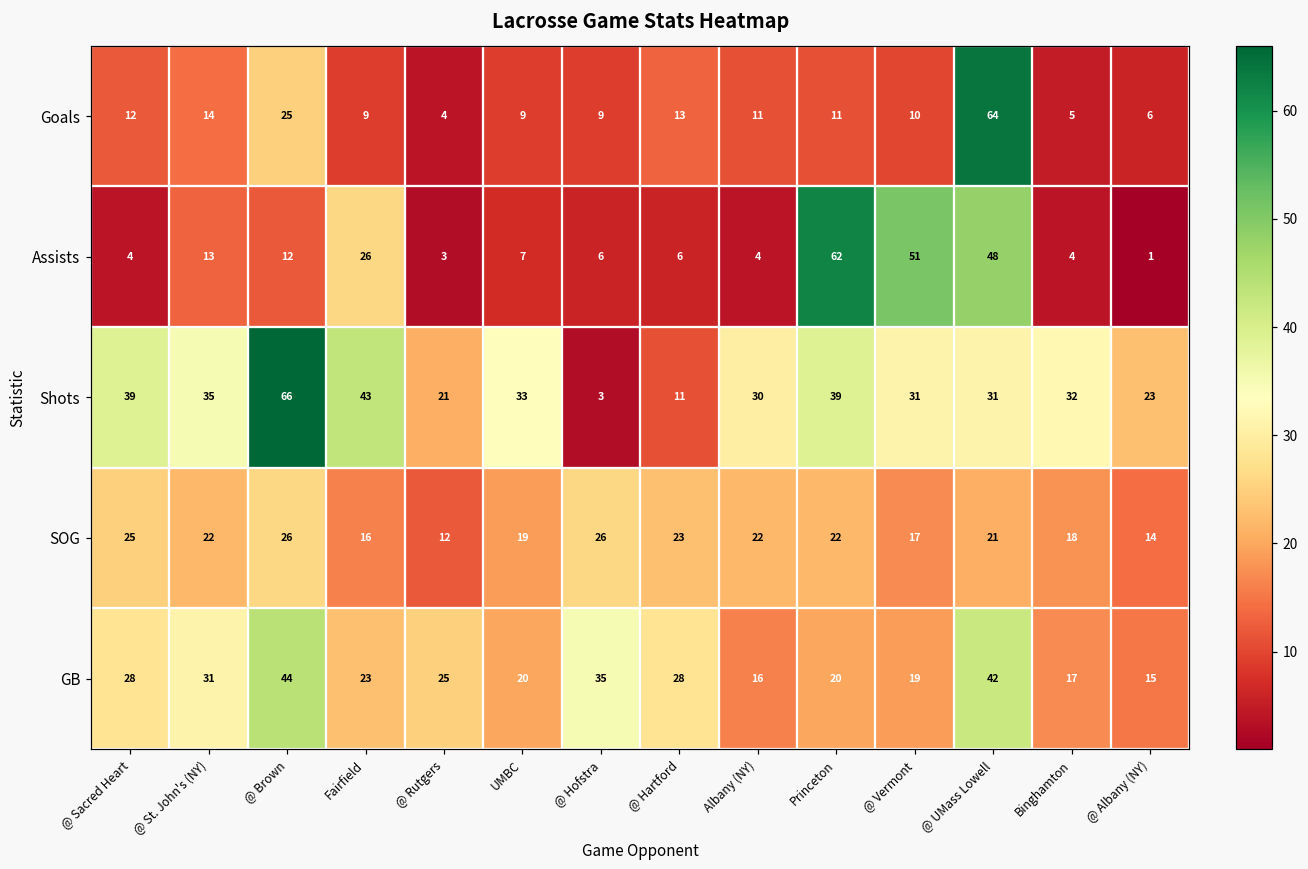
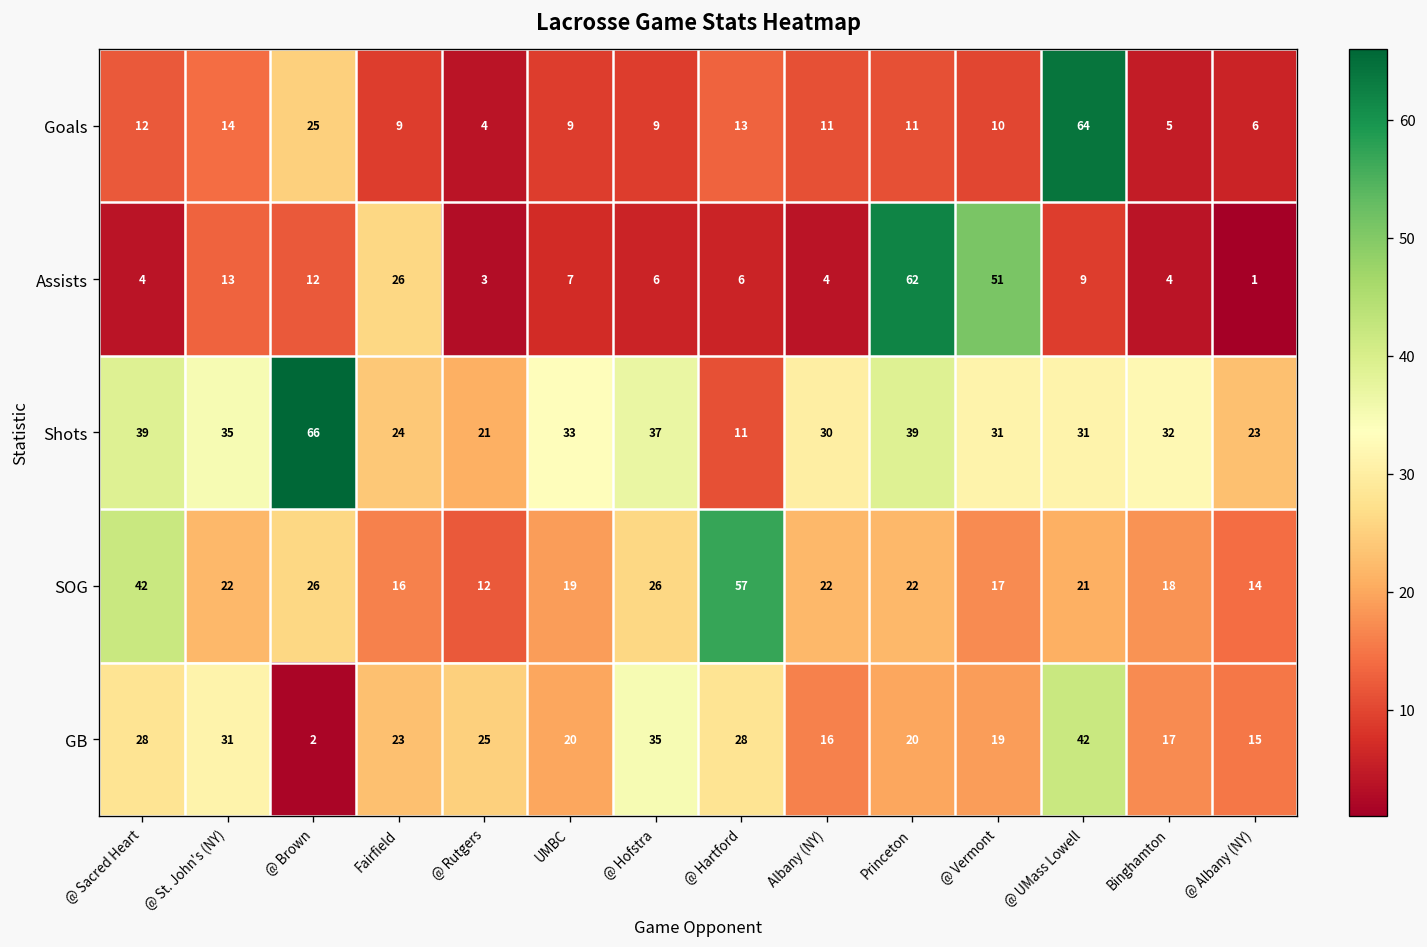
  {
    "Goals": {
      "@ Sacred Heart": 12,
      "@ St. John's (NY)": 14,
      "@ Brown": 25,
      "Fairfield": 9,
      "@ Rutgers": 4,
      "UMBC": 9,
      "@ Hofstra": 9,
      "@ Hartford": 13,
      "Albany (NY)": 11,
      "Princeton": 11,
      "@ Vermont": 10,
      "@ UMass Lowell": 64,
      "Binghamton": 5,
      "@ Albany (NY)": 6
    },
    "Assists": {
      "@ Sacred Heart": 4,
      "@ St. John's (NY)": 13,
      "@ Brown": 12,
      "Fairfield": 26,
      "@ Rutgers": 3,
      "UMBC": 7,
      "@ Hofstra": 6,
      "@ Hartford": 6,
      "Albany (NY)": 4,
      "Princeton": 62,
      "@ Vermont": 51,
-     "@ UMass Lowell": 48,
+     "@ UMass Lowell": 9,
      "Binghamton": 4,
      "@ Albany (NY)": 1
    },
    "Shots": {
      "@ Sacred Heart": 39,
      "@ St. John's (NY)": 35,
      "@ Brown": 66,
-     "Fairfield": 43,
+     "Fairfield": 24,
      "@ Rutgers": 21,
      "UMBC": 33,
-     "@ Hofstra": 3,
+     "@ Hofstra": 37,
      "@ Hartford": 11,
      "Albany (NY)": 30,
      "Princeton": 39,
      "@ Vermont": 31,
      "@ UMass Lowell": 31,
      "Binghamton": 32,
      "@ Albany (NY)": 23
    },
    "SOG": {
-     "@ Sacred Heart": 25,
+     "@ Sacred Heart": 42,
      "@ St. John's (NY)": 22,
      "@ Brown": 26,
      "Fairfield": 16,
      "@ Rutgers": 12,
      "UMBC": 19,
      "@ Hofstra": 26,
-     "@ Hartford": 23,
+     "@ Hartford": 57,
      "Albany (NY)": 22,
      "Princeton": 22,
      "@ Vermont": 17,
      "@ UMass Lowell": 21,
      "Binghamton": 18,
      "@ Albany (NY)": 14
    },
    "GB": {
      "@ Sacred Heart": 28,
      "@ St. John's (NY)": 31,
-     "@ Brown": 44,
+     "@ Brown": 2,
      "Fairfield": 23,
      "@ Rutgers": 25,
      "UMBC": 20,
      "@ Hofstra": 35,
      "@ Hartford": 28,
      "Albany (NY)": 16,
      "Princeton": 20,
      "@ Vermont": 19,
      "@ UMass Lowell": 42,
      "Binghamton": 17,
      "@ Albany (NY)": 15
    }
  }
